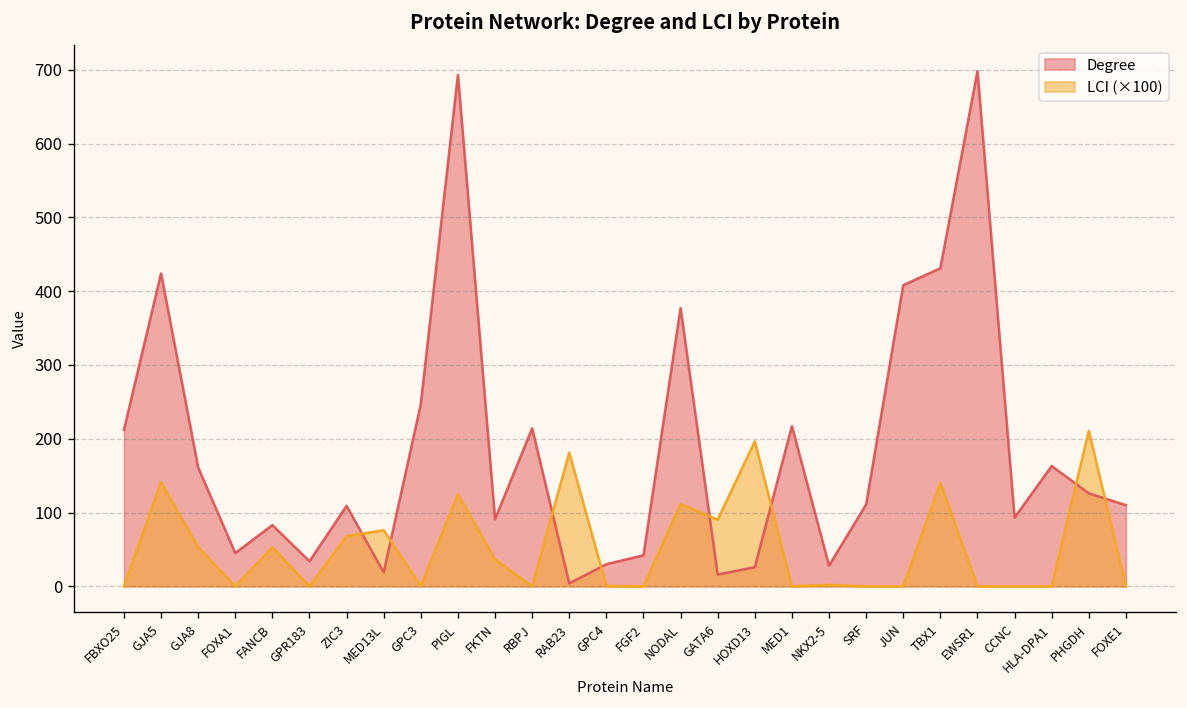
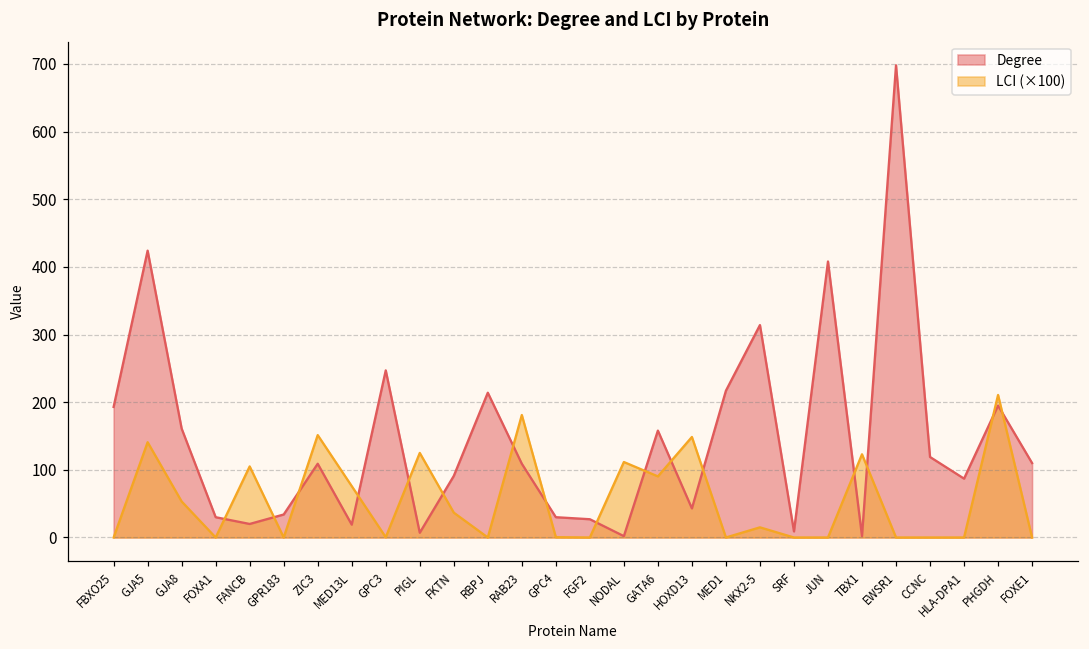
  {
    "Degree": {
-     "FBXO25": 210,
+     "FBXO25": 190,
      "GJA5": 420,
      "GJA8": 160,
-     "FOXA1": 50,
-     "FANCB": 80,
+     "FOXA1": 30,
+     "FANCB": 20,
      "GPR183": 30,
      "ZIC3": 110,
      "MED13L": 20,
      "GPC3": 250,
-     "PIGL": 690,
+     "PIGL": 10,
      "FKTN": 90,
      "RBPJ": 210,
-     "RAB23": 0,
+     "RAB23": 110,
      "GPC4": 30,
-     "FGF2": 40,
-     "NODAL": 380,
-     "GATA6": 20,
-     "HOXD13": 30,
+     "FGF2": 30,
+     "NODAL": 0,
+     "GATA6": 160,
+     "HOXD13": 40,
      "MED1": 220,
-     "NKX2-5": 30,
-     "SRF": 110,
+     "NKX2-5": 310,
+     "SRF": 10,
      "JUN": 410,
-     "TBX1": 430,
+     "TBX1": 0,
      "EWSR1": 700,
-     "CCNC": 90,
-     "HLA-DPA1": 160,
-     "PHGDH": 130,
+     "CCNC": 120,
+     "HLA-DPA1": 90,
+     "PHGDH": 200,
      "FOXE1": 110
    },
    "LCI (×100)": {
      "FBXO25": 0,
      "GJA5": 140,
      "GJA8": 50,
      "FOXA1": 0,
-     "FANCB": 50,
+     "FANCB": 110,
      "GPR183": 0,
-     "ZIC3": 70,
+     "ZIC3": 150,
      "MED13L": 80,
      "GPC3": 0,
      "PIGL": 130,
      "FKTN": 40,
      "RBPJ": 0,
      "RAB23": 180,
      "GPC4": 0,
      "FGF2": 0,
      "NODAL": 110,
      "GATA6": 90,
-     "HOXD13": 200,
+     "HOXD13": 150,
      "MED1": 0,
-     "NKX2-5": 0,
+     "NKX2-5": 20,
      "SRF": 0,
      "JUN": 0,
-     "TBX1": 140,
+     "TBX1": 120,
      "EWSR1": 0,
      "CCNC": 0,
      "HLA-DPA1": 0,
      "PHGDH": 210,
      "FOXE1": 0
    }
  }
